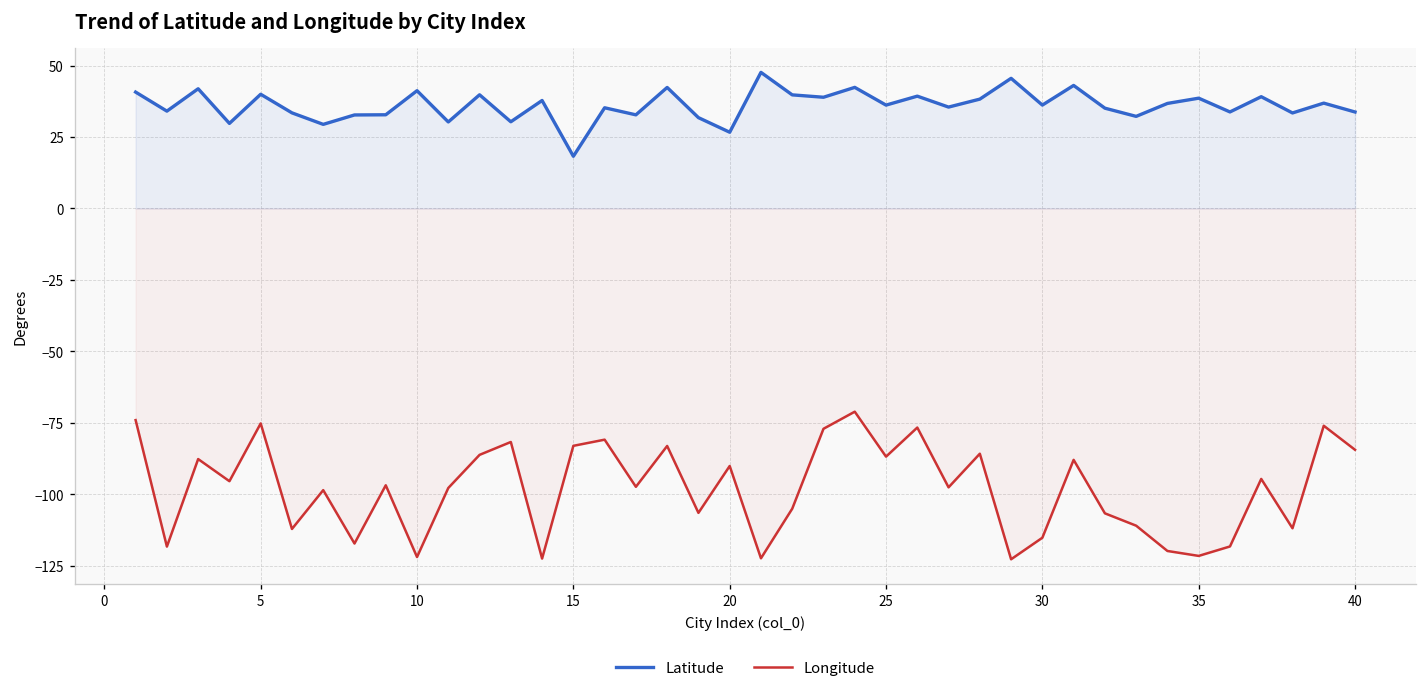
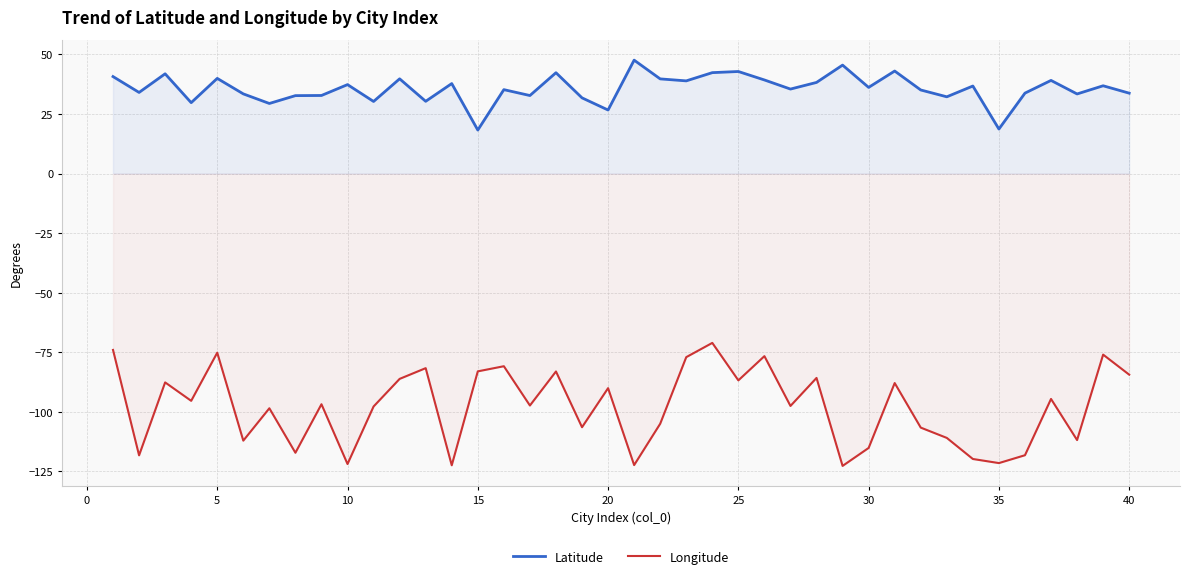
  {
    "Latitude": {
      "5": 40,
-     "10": 41,
+     "10": 37,
      "15": 18,
      "20": 27,
-     "25": 36,
+     "25": 43,
      "30": 36,
-     "35": 39,
+     "35": 19,
      "40": 34
    }
  }
